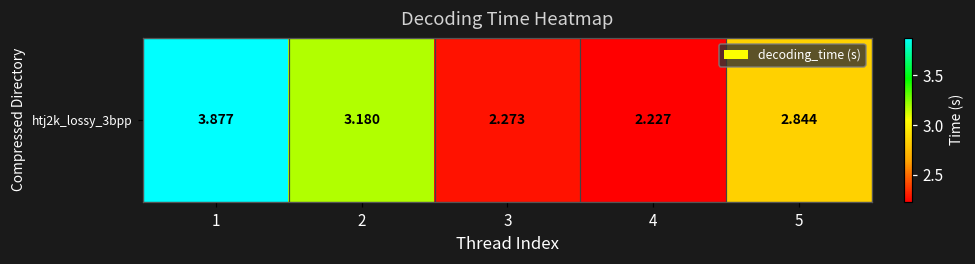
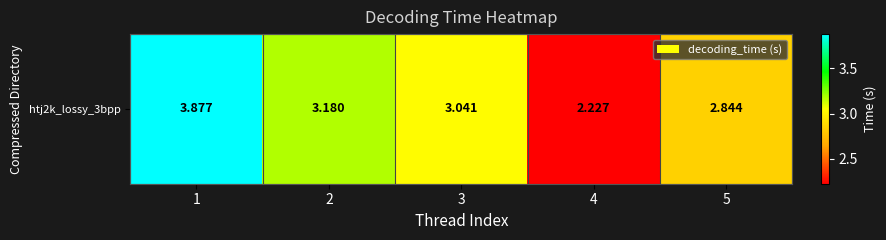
  {
    "htj2k_lossy_3bpp": {
      "1": 3.877,
      "2": 3.180,
-     "3": 2.273,
+     "3": 3.041,
      "4": 2.227,
      "5": 2.844
    }
  }
